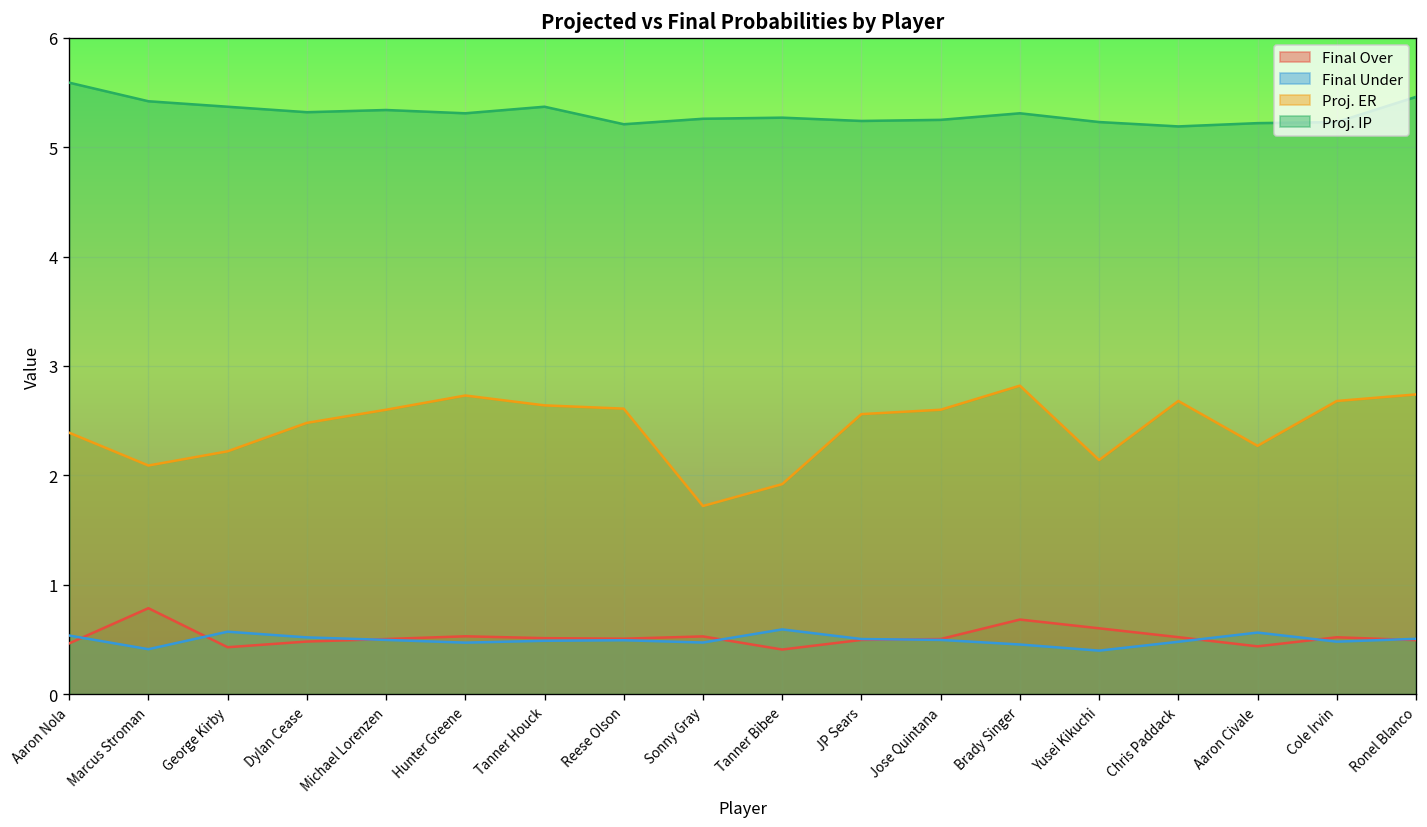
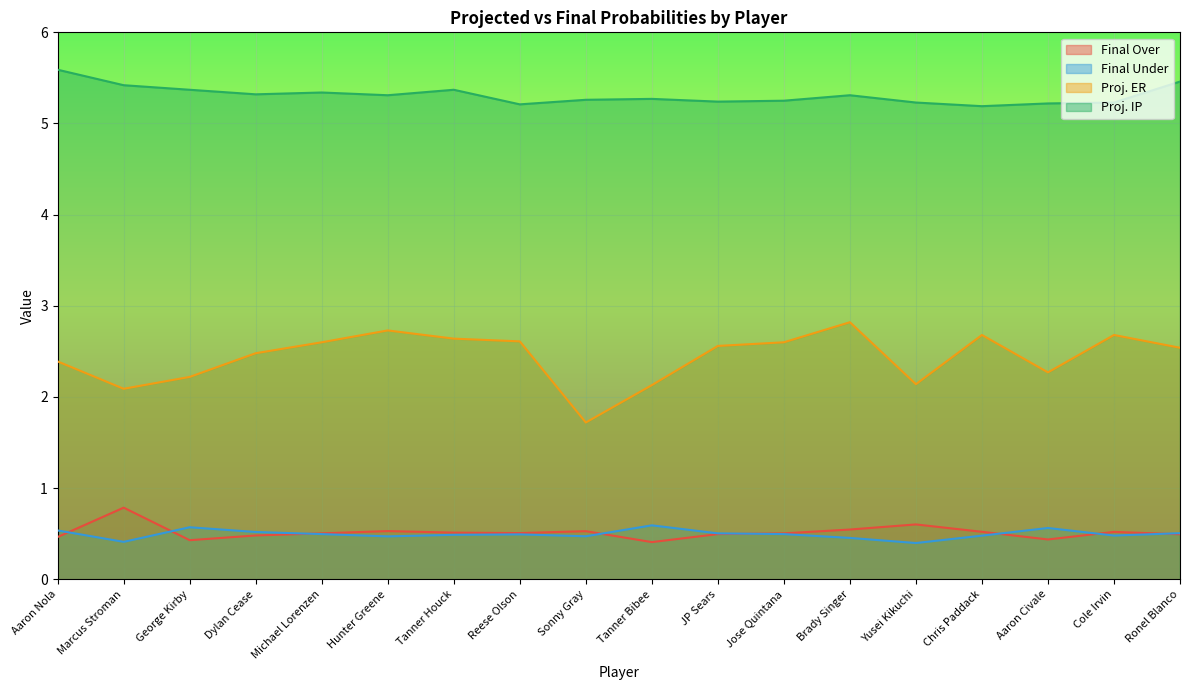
  {
    "Final Over": {
      "Aaron Nola": 0.5,
      "Marcus Stroman": 0.8,
      "George Kirby": 0.4,
      "Dylan Cease": 0.5,
      "Hunter Greene": 0.5,
      "Sonny Gray": 0.5,
      "Tanner Bibee": 0.4,
-     "Brady Singer": 0.7,
+     "Brady Singer": 0.5,
      "Yusei Kikuchi": 0.6,
      "Chris Paddack": 0.5,
      "Aaron Civale": 0.4,
      "Cole Irvin": 0.5
    },
    "Final Under": {
      "Aaron Nola": 0.5,
      "Marcus Stroman": 0.4,
      "George Kirby": 0.6,
      "Dylan Cease": 0.5,
      "Hunter Greene": 0.5,
      "Sonny Gray": 0.5,
      "Tanner Bibee": 0.6,
      "Brady Singer": 0.5,
      "Yusei Kikuchi": 0.4,
      "Chris Paddack": 0.5,
      "Aaron Civale": 0.6,
      "Cole Irvin": 0.5
    },
    "Proj. ER": {
      "Aaron Nola": 2.4,
      "Marcus Stroman": 2.1,
      "George Kirby": 2.2,
      "Dylan Cease": 2.5,
      "Michael Lorenzen": 2.6,
      "Hunter Greene": 2.7,
      "Tanner Houck": 2.6,
      "Reese Olson": 2.6,
      "Sonny Gray": 1.7,
-     "Tanner Bibee": 1.9,
+     "Tanner Bibee": 2.1,
      "JP Sears": 2.6,
      "Jose Quintana": 2.6,
      "Brady Singer": 2.8,
      "Yusei Kikuchi": 2.1,
      "Chris Paddack": 2.7,
      "Aaron Civale": 2.3,
      "Cole Irvin": 2.7,
-     "Ronel Blanco": 2.7
+     "Ronel Blanco": 2.5
    },
    "Proj. IP": {
      "Aaron Nola": 5.6,
      "Marcus Stroman": 5.4,
      "George Kirby": 5.4,
      "Dylan Cease": 5.3,
      "Michael Lorenzen": 5.3,
      "Hunter Greene": 5.3,
      "Tanner Houck": 5.4,
      "Reese Olson": 5.2,
      "Sonny Gray": 5.3,
      "Tanner Bibee": 5.3,
      "JP Sears": 5.2,
      "Jose Quintana": 5.3,
      "Brady Singer": 5.3,
      "Yusei Kikuchi": 5.2,
      "Chris Paddack": 5.2,
      "Aaron Civale": 5.2,
      "Ronel Blanco": 5.5
    }
  }
